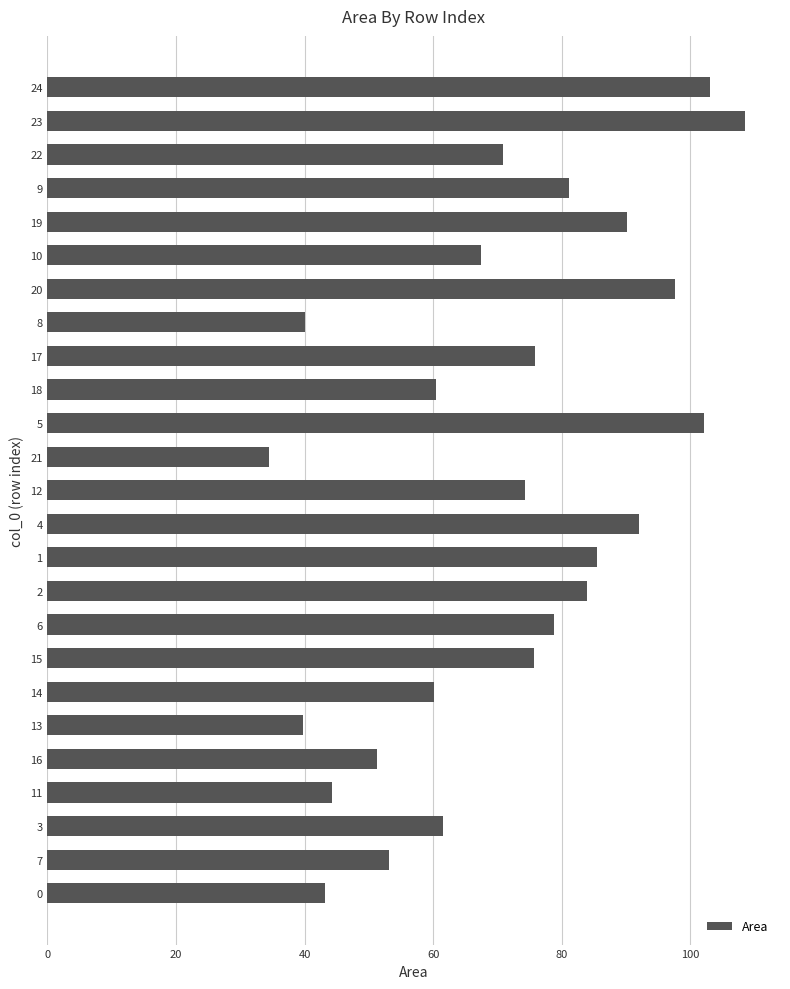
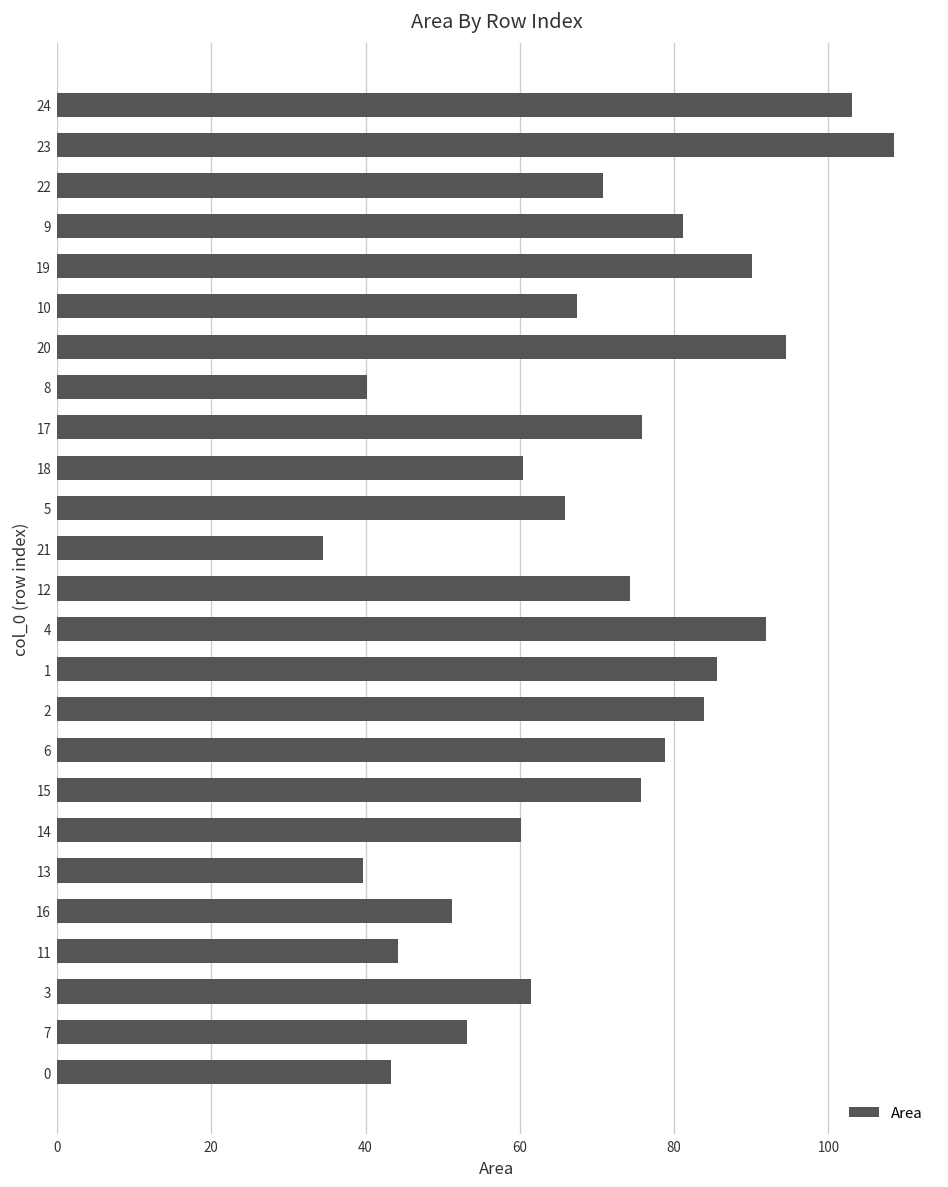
  {
    "24": 103,
    "23": 109,
    "22": 71,
    "9": 81,
    "19": 90,
    "10": 67,
-   "20": 98,
+   "20": 95,
    "8": 40,
    "17": 76,
    "18": 60,
-   "5": 102,
+   "5": 66,
    "21": 34,
    "12": 74,
    "4": 92,
    "1": 86,
    "2": 84,
    "6": 79,
    "15": 76,
    "14": 60,
    "13": 40,
    "16": 51,
    "11": 44,
    "3": 61,
    "7": 53,
    "0": 43
  }
